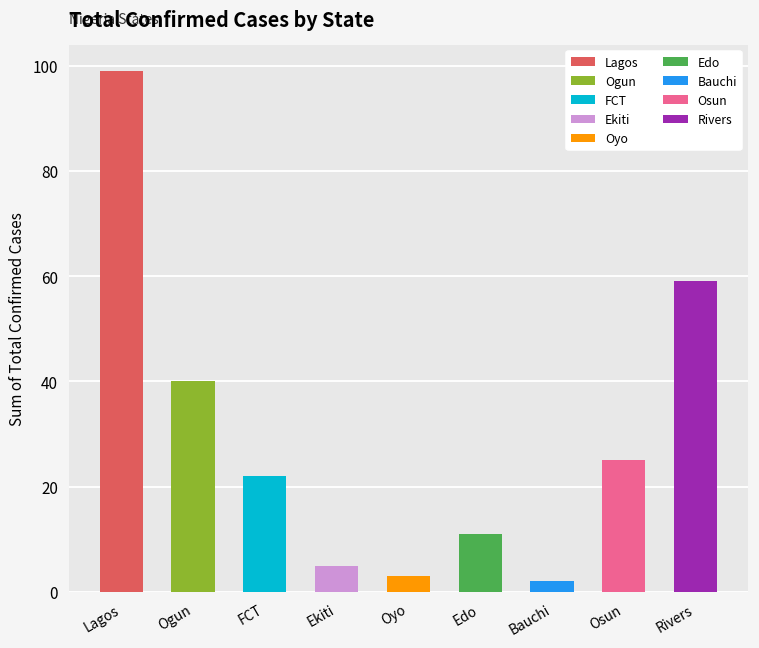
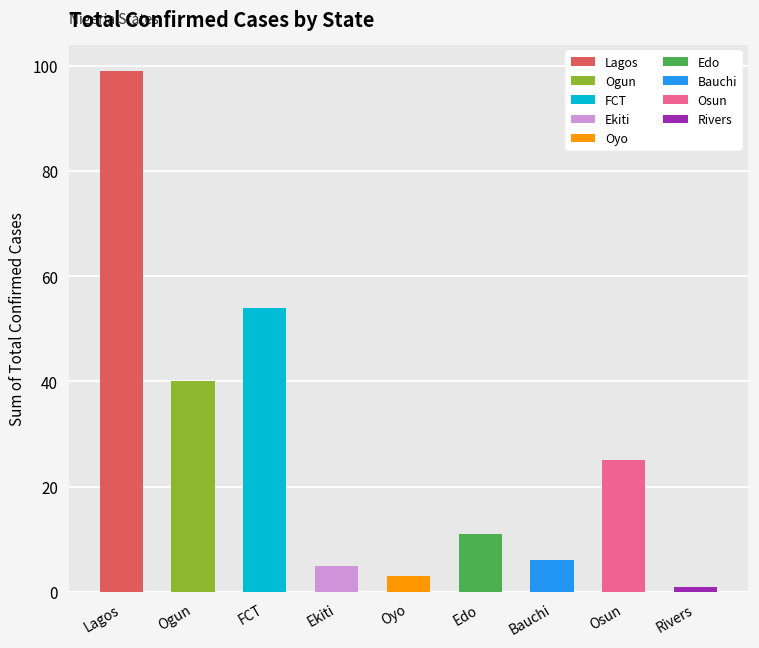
  {
    "Lagos": 99,
    "Ogun": 40,
-   "FCT": 22,
+   "FCT": 54,
    "Ekiti": 5,
    "Oyo": 3,
    "Edo": 11,
-   "Bauchi": 2,
+   "Bauchi": 6,
    "Osun": 25,
-   "Rivers": 59
+   "Rivers": 1
  }
